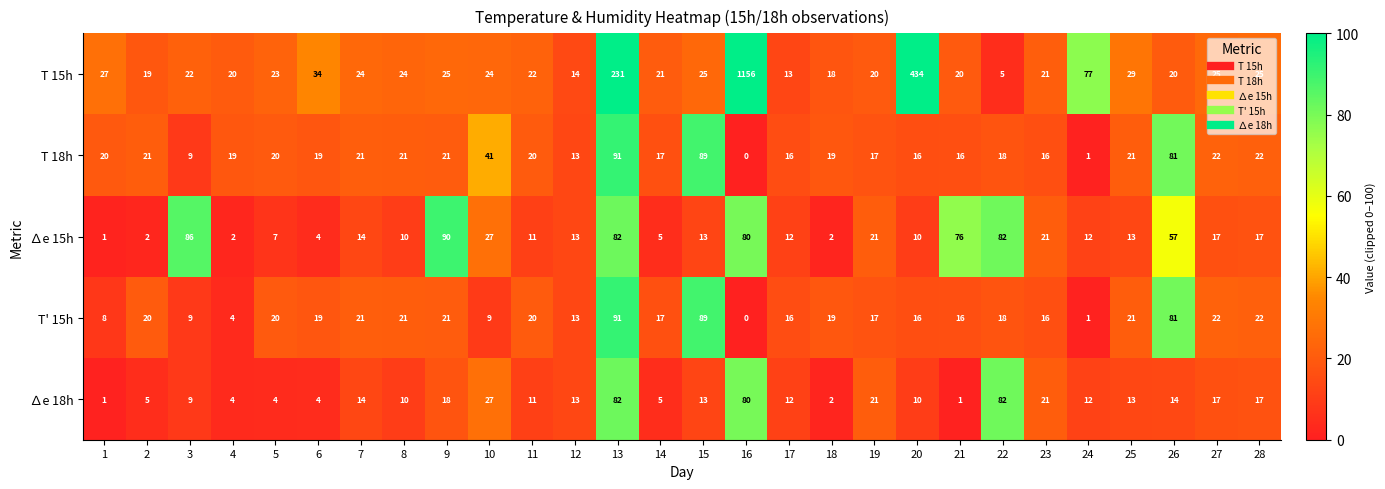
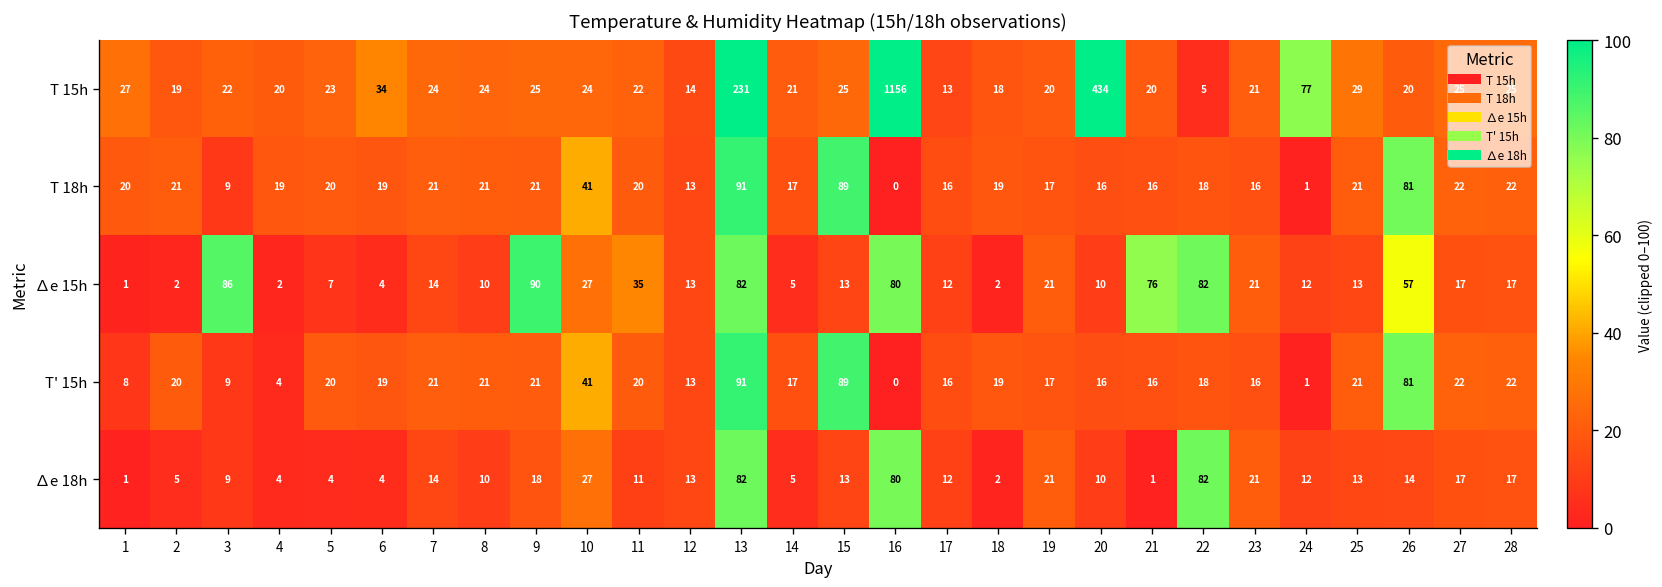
  {
    "T 15h": {
      "1": 27,
      "2": 19,
      "3": 22,
      "4": 20,
      "5": 23,
      "6": 34,
      "7": 24,
      "8": 24,
      "9": 25,
      "10": 24,
      "11": 22,
      "12": 14,
      "13": 231,
      "14": 21,
      "15": 25,
      "16": 1156,
      "17": 13,
      "18": 18,
      "19": 20,
      "20": 434,
      "21": 20,
      "22": 5,
      "23": 21,
      "24": 77,
      "25": 29,
      "26": 20
    },
    "T 18h": {
      "1": 20,
      "2": 21,
      "3": 9,
      "4": 19,
      "5": 20,
      "6": 19,
      "7": 21,
      "8": 21,
      "9": 21,
      "10": 41,
      "11": 20,
      "12": 13,
      "13": 91,
      "14": 17,
      "15": 89,
      "16": 0,
      "17": 16,
      "18": 19,
      "19": 17,
      "20": 16,
      "21": 16,
      "22": 18,
      "23": 16,
      "24": 1,
      "25": 21,
      "26": 81,
      "27": 22,
      "28": 22
    },
    "∆e 15h": {
      "1": 1,
      "2": 2,
      "3": 86,
      "4": 2,
      "5": 7,
      "6": 4,
      "7": 14,
      "8": 10,
      "9": 90,
      "10": 27,
-     "11": 11,
+     "11": 35,
      "12": 13,
      "13": 82,
      "14": 5,
      "15": 13,
      "16": 80,
      "17": 12,
      "18": 2,
      "19": 21,
      "20": 10,
      "21": 76,
      "22": 82,
      "23": 21,
      "24": 12,
      "25": 13,
      "26": 57,
      "27": 17,
      "28": 17
    },
    "T' 15h": {
      "1": 8,
      "2": 20,
      "3": 9,
      "4": 4,
      "5": 20,
      "6": 19,
      "7": 21,
      "8": 21,
      "9": 21,
-     "10": 9,
+     "10": 41,
      "11": 20,
      "12": 13,
      "13": 91,
      "14": 17,
      "15": 89,
      "16": 0,
      "17": 16,
      "18": 19,
      "19": 17,
      "20": 16,
      "21": 16,
      "22": 18,
      "23": 16,
      "24": 1,
      "25": 21,
      "26": 81,
      "27": 22,
      "28": 22
    },
    "∆e 18h": {
      "1": 1,
      "2": 5,
      "3": 9,
      "4": 4,
      "5": 4,
      "6": 4,
      "7": 14,
      "8": 10,
      "9": 18,
      "10": 27,
      "11": 11,
      "12": 13,
      "13": 82,
      "14": 5,
      "15": 13,
      "16": 80,
      "17": 12,
      "18": 2,
      "19": 21,
      "20": 10,
      "21": 1,
      "22": 82,
      "23": 21,
      "24": 12,
      "25": 13,
      "26": 14,
      "27": 17,
      "28": 17
    }
  }
